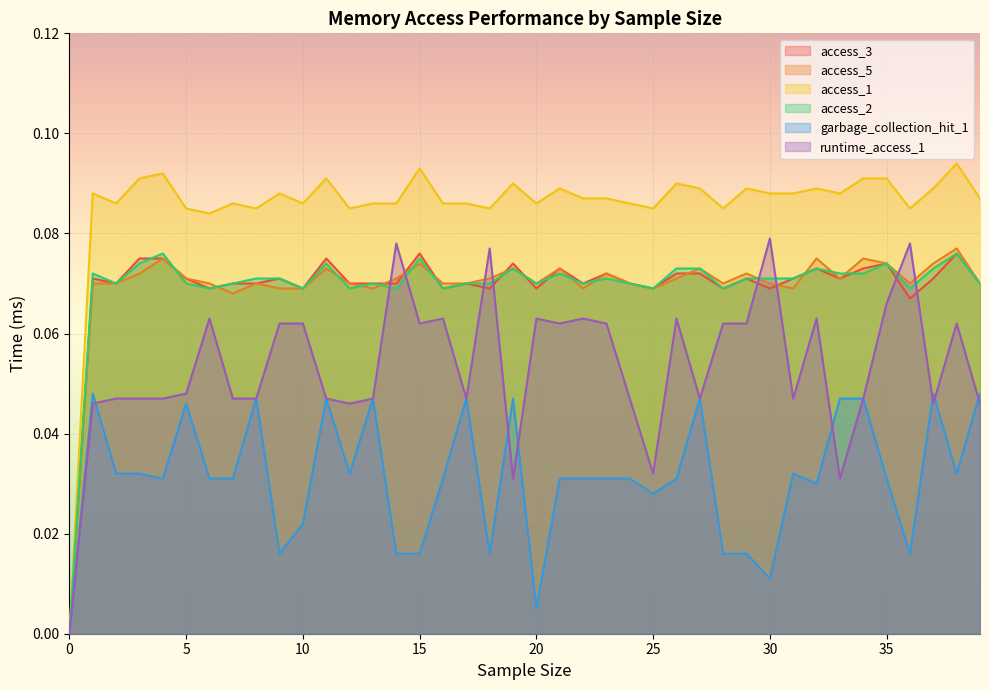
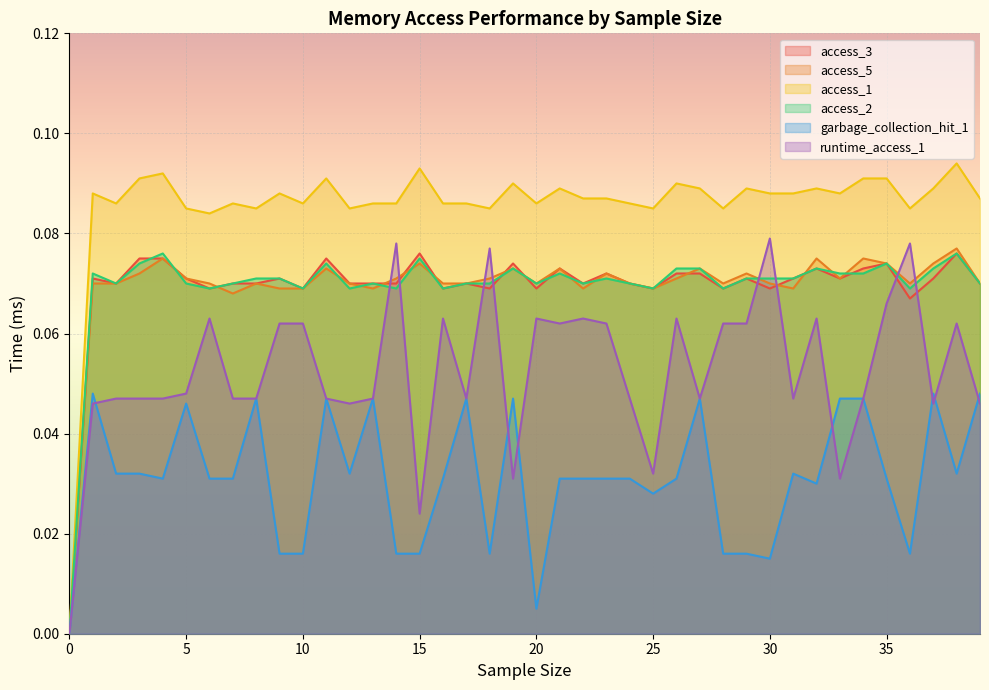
  {
    "access_2": {
      "5": 0.070,
      "15": 0.075,
      "30": 0.071
    },
    "garbage_collection_hit_1": {
      "5": 0.046,
-     "10": 0.022,
+     "10": 0.016,
      "15": 0.016,
      "20": 0.005,
      "25": 0.028,
-     "30": 0.011,
+     "30": 0.015,
      "35": 0.031
    },
    "runtime_access_1": {
      "5": 0.048,
      "10": 0.062,
-     "15": 0.062,
+     "15": 0.024,
      "20": 0.063,
      "25": 0.032,
      "30": 0.079,
      "35": 0.066
    }
  }
